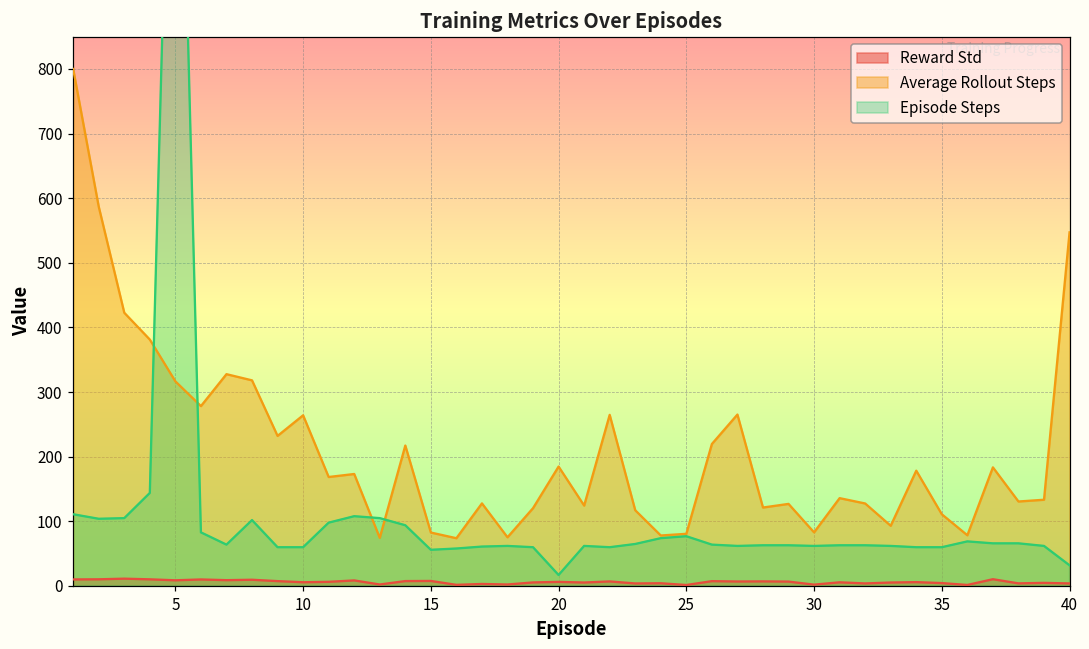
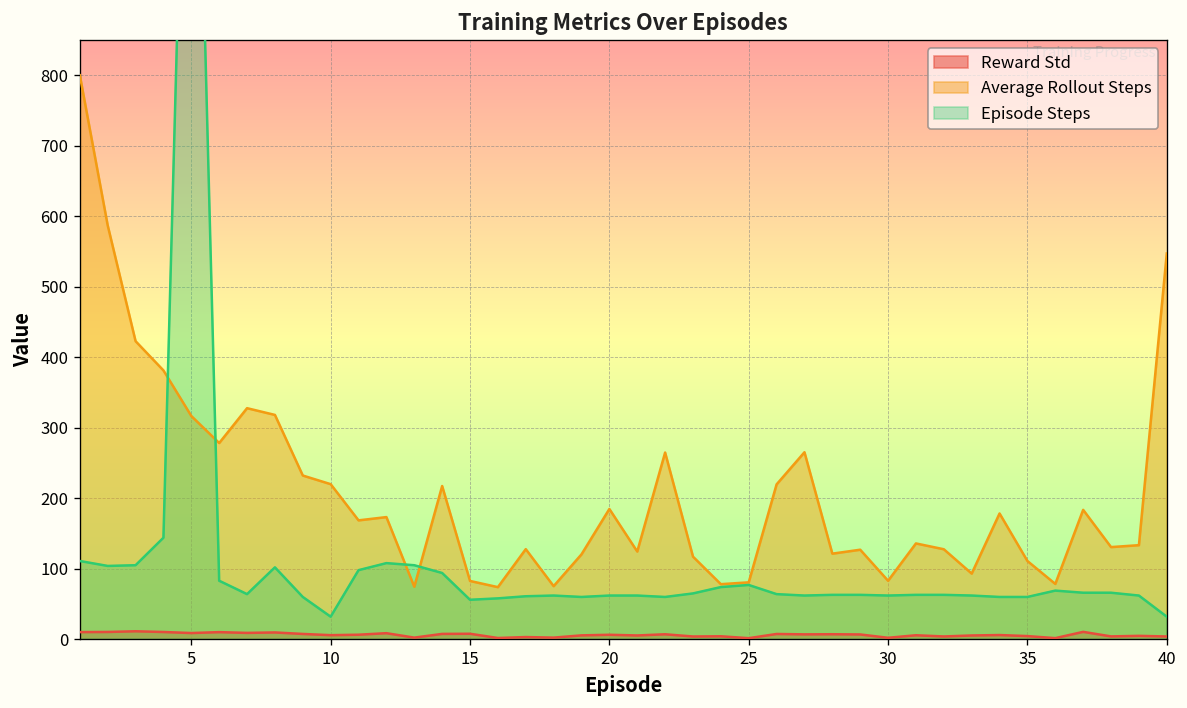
  {
    "Reward Std": {
      "5": 10,
      "10": 10,
      "15": 10,
      "20": 10,
      "25": 0,
      "30": 0,
      "35": 0,
      "40": 0
    },
    "Average Rollout Steps": {
      "5": 320,
-     "10": 260,
+     "10": 220,
      "15": 80,
      "20": 180,
      "30": 80,
      "35": 110,
      "40": 550
    },
    "Episode Steps": {
-     "10": 60,
+     "10": 30,
      "15": 60,
-     "20": 20,
+     "20": 60,
      "30": 60,
      "35": 60,
      "40": 30
    }
  }
